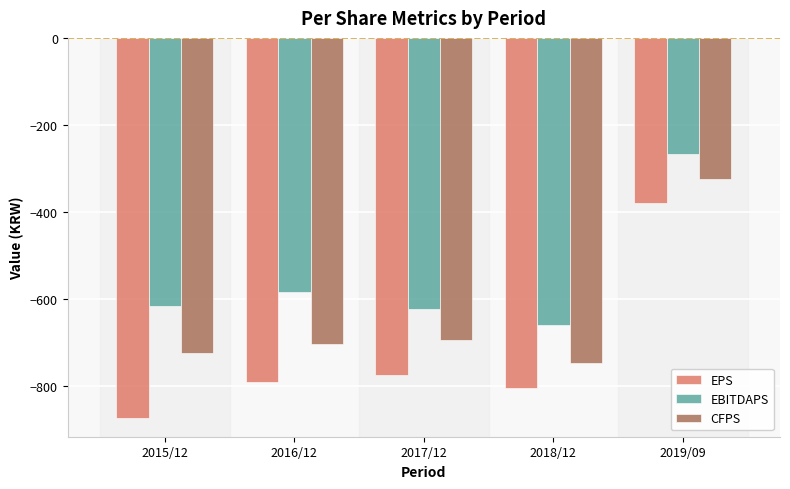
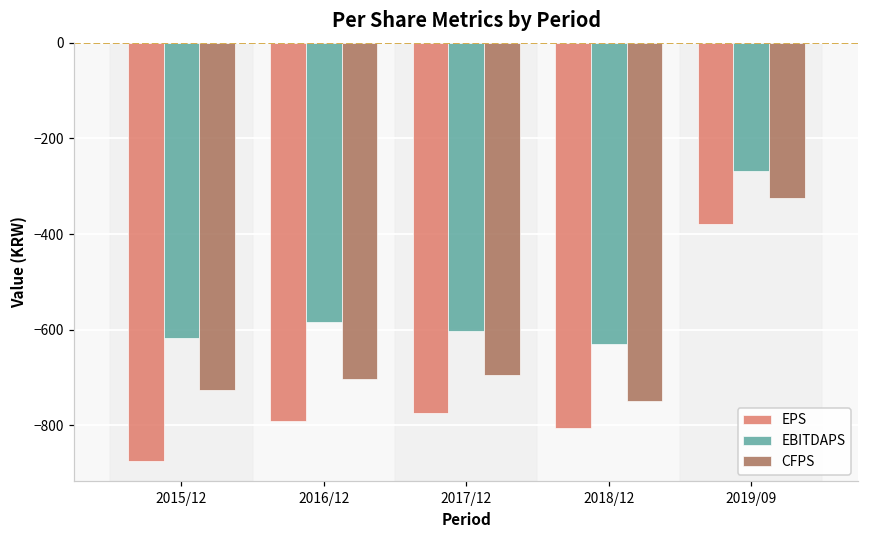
  {
    "EBITDAPS": {
      "2015/12": -620,
      "2016/12": -590,
-     "2017/12": -620,
-     "2018/12": -660,
+     "2017/12": -600,
+     "2018/12": -630,
      "2019/09": -270
    }
  }
